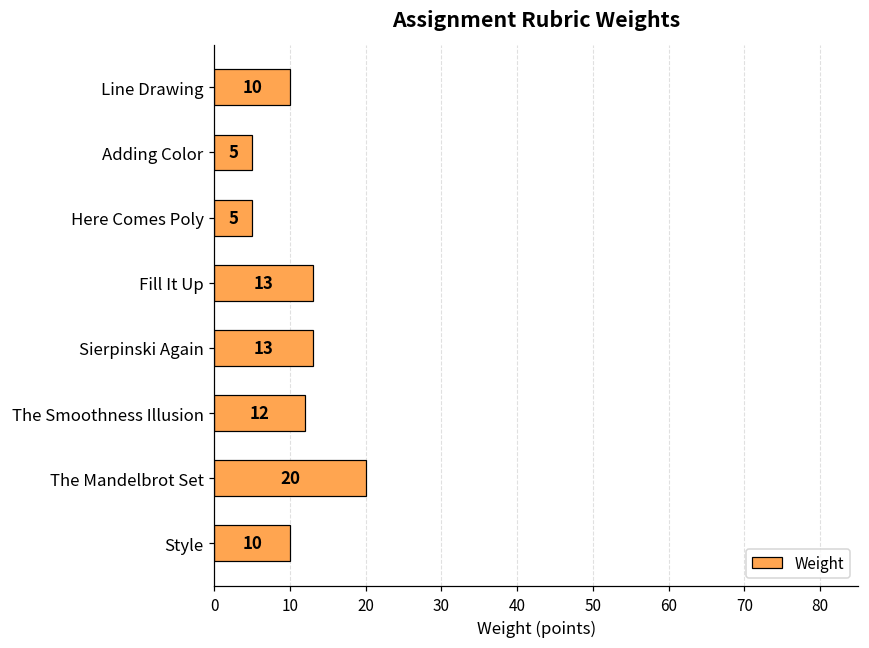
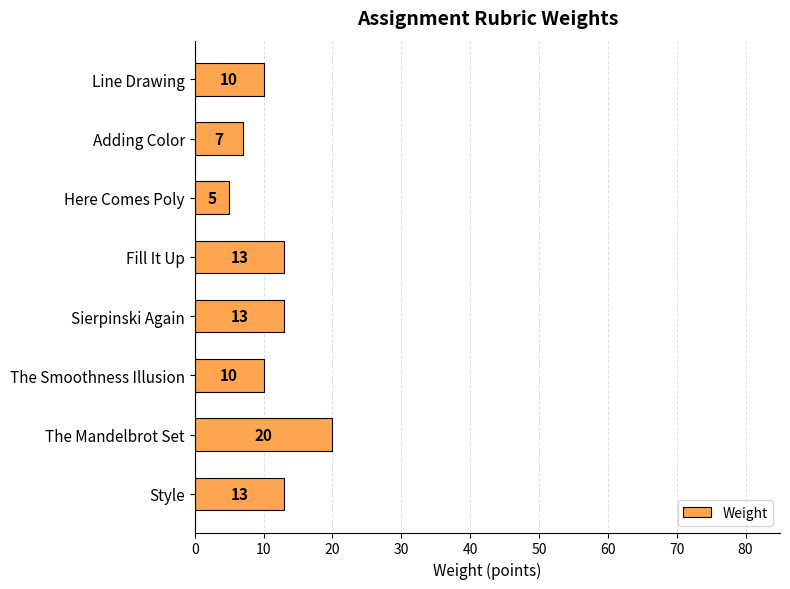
  {
    "Line Drawing": 10,
-   "Adding Color": 5,
+   "Adding Color": 7,
    "Here Comes Poly": 5,
    "Fill It Up": 13,
    "Sierpinski Again": 13,
-   "The Smoothness Illusion": 12,
+   "The Smoothness Illusion": 10,
    "The Mandelbrot Set": 20,
-   "Style": 10
+   "Style": 13
  }
